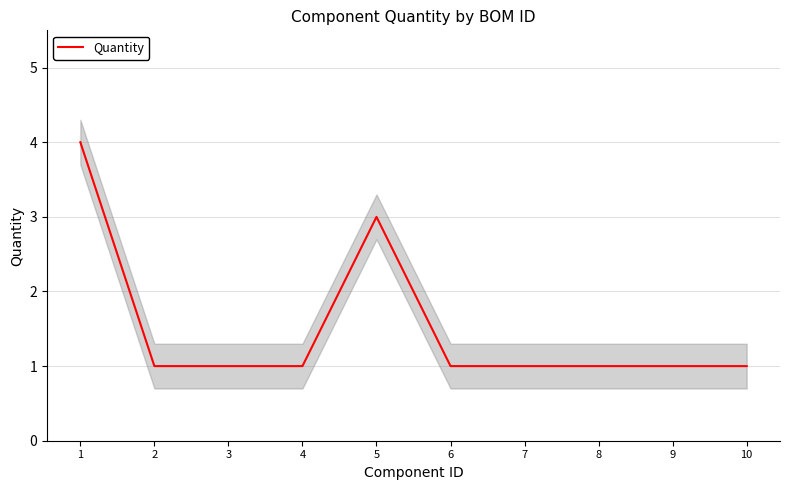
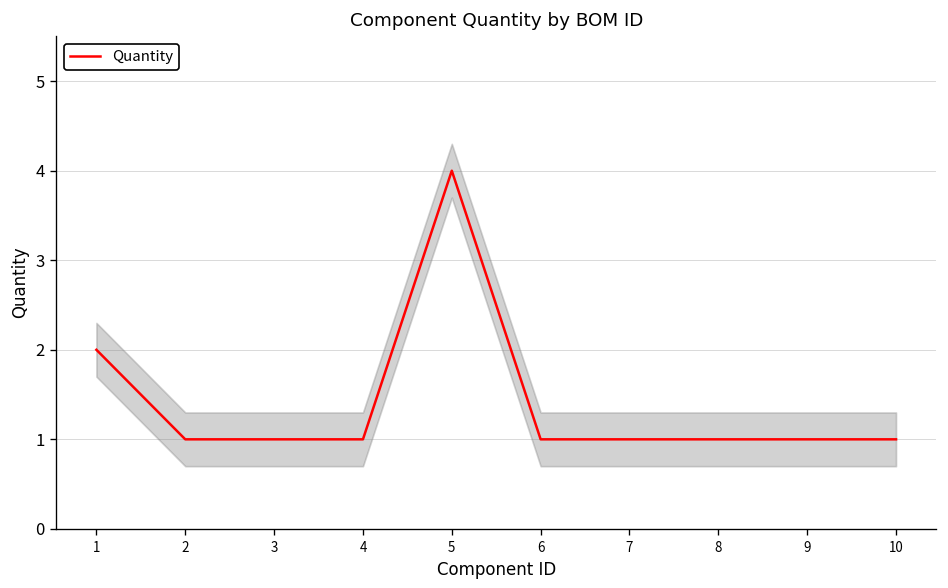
  {
    "Quantity": {
-     "1": 4,
+     "1": 2,
      "2": 1,
      "3": 1,
      "4": 1,
-     "5": 3,
+     "5": 4,
      "6": 1,
      "7": 1,
      "8": 1,
      "9": 1,
      "10": 1
    }
  }
